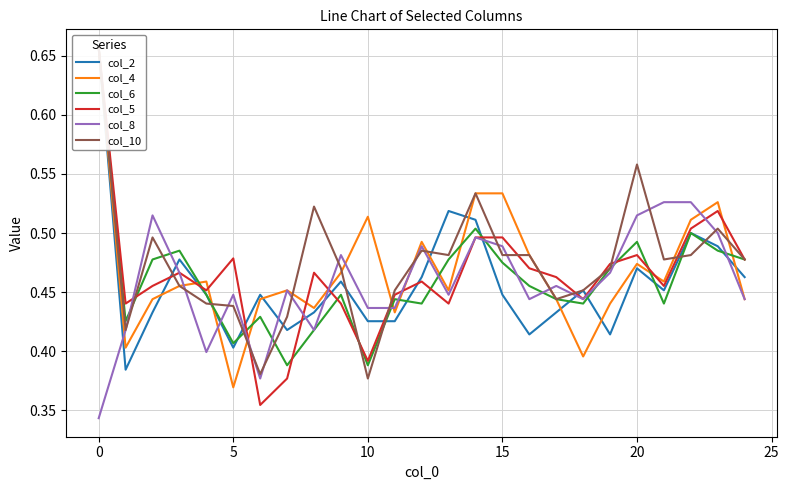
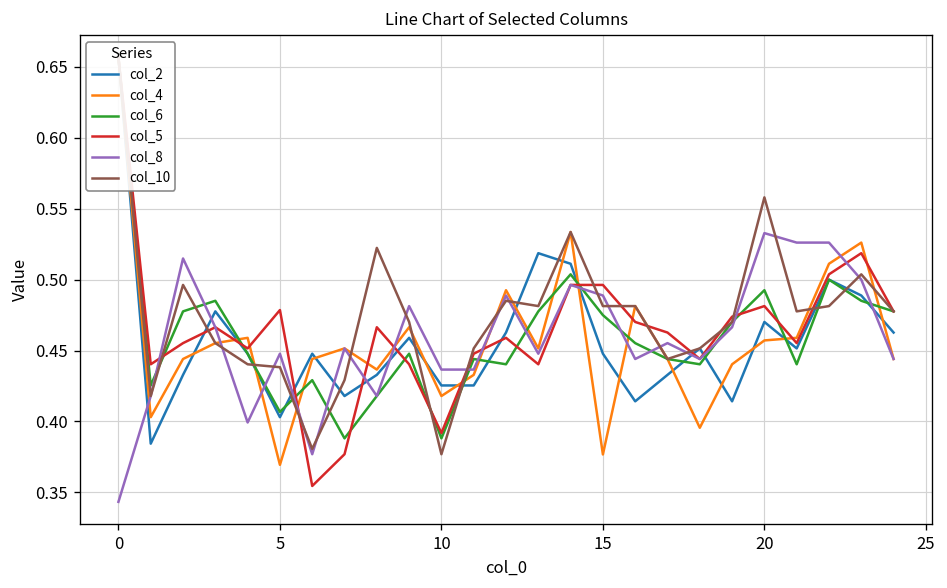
  {
    "col_2": {
      "5": 0.403,
      "10": 0.425,
      "15": 0.448,
      "20": 0.470
    },
    "col_4": {
      "5": 0.369,
-     "10": 0.514,
-     "15": 0.534,
-     "20": 0.474
+     "10": 0.418,
+     "15": 0.377,
+     "20": 0.457
    },
    "col_6": {
      "5": 0.407,
      "10": 0.388,
      "15": 0.475,
      "20": 0.493
    },
    "col_5": {
      "5": 0.479,
      "10": 0.392,
      "15": 0.496,
      "20": 0.481
    },
    "col_8": {
      "0": 0.343,
      "5": 0.448,
      "10": 0.437,
      "15": 0.489,
-     "20": 0.515
+     "20": 0.533
    },
    "col_10": {
      "5": 0.438,
      "10": 0.377,
      "15": 0.481,
      "20": 0.558
    }
  }
